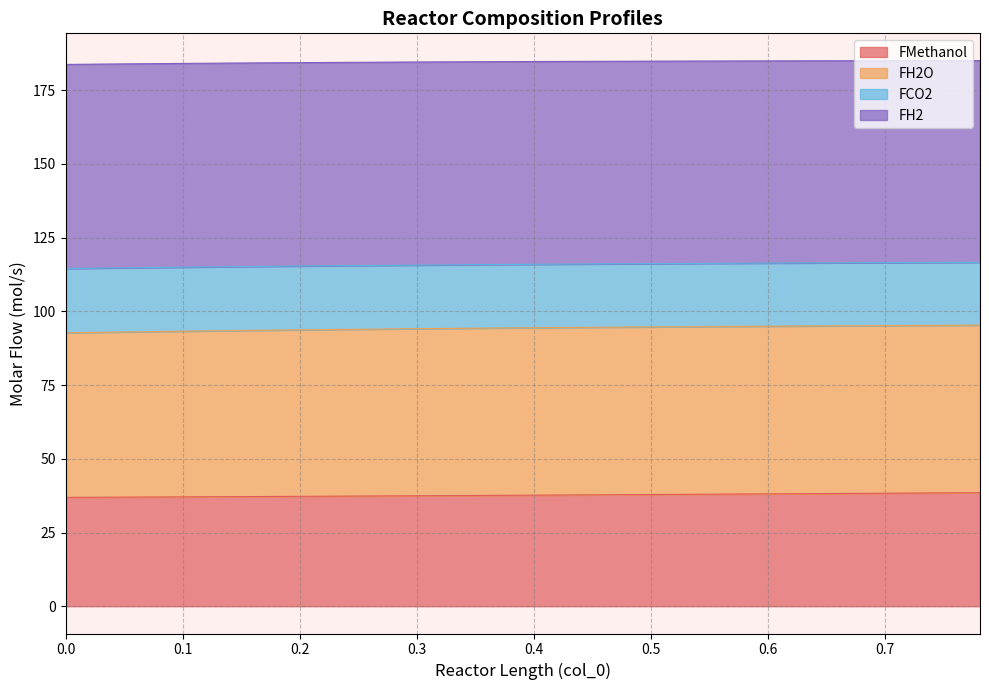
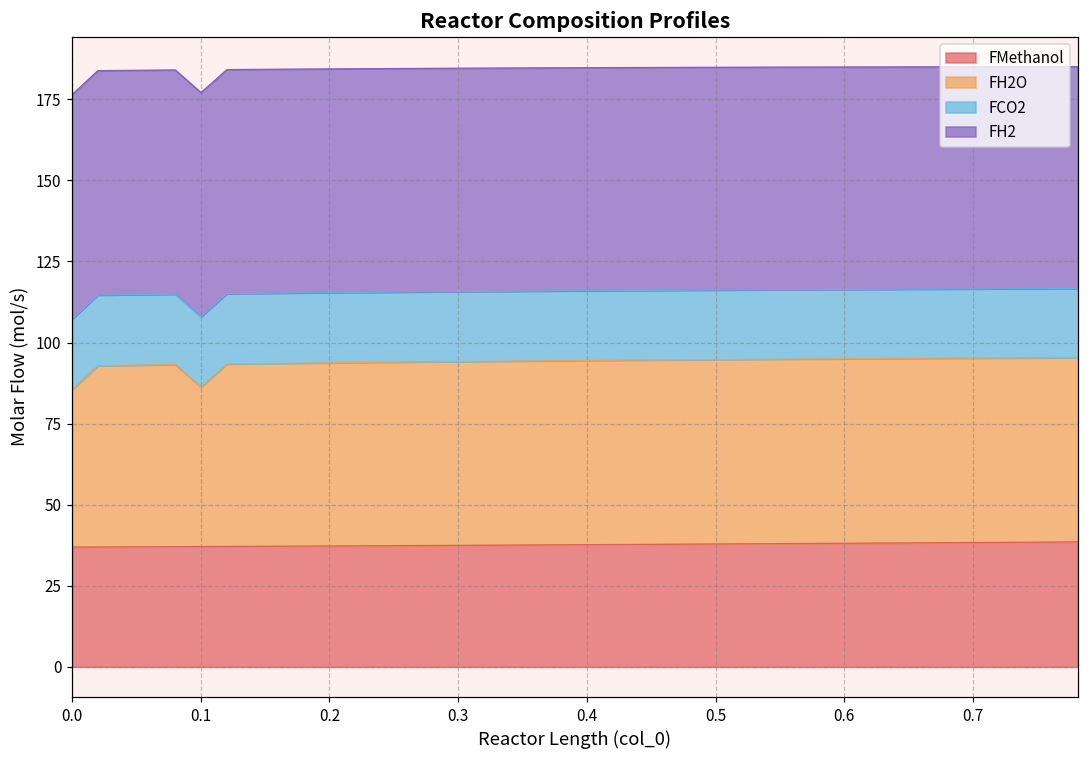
  {
    "FMethanol": {
      "0.0": 37,
      "0.1": 37
    },
    "FH2O": {
-     "0.0": 56,
-     "0.1": 56
+     "0.0": 48,
+     "0.1": 49
    },
    "FCO2": {
      "0.0": 22,
      "0.1": 22
    },
    "FH2": {
      "0.0": 69,
      "0.1": 69
    }
  }
